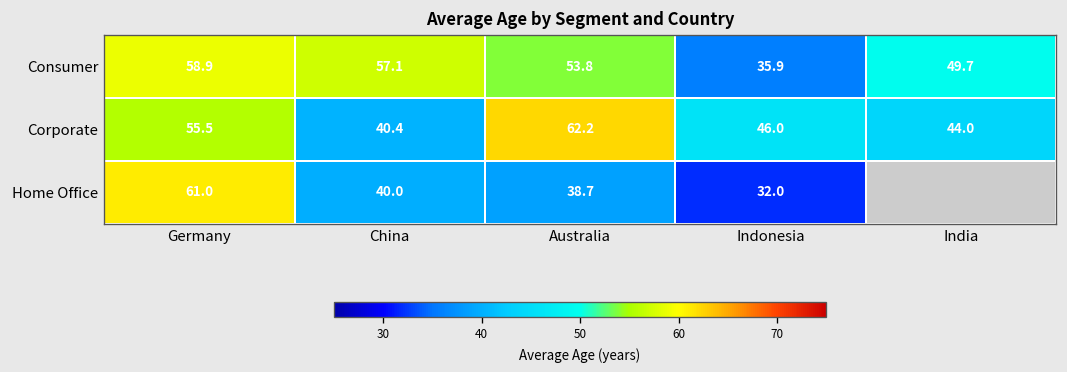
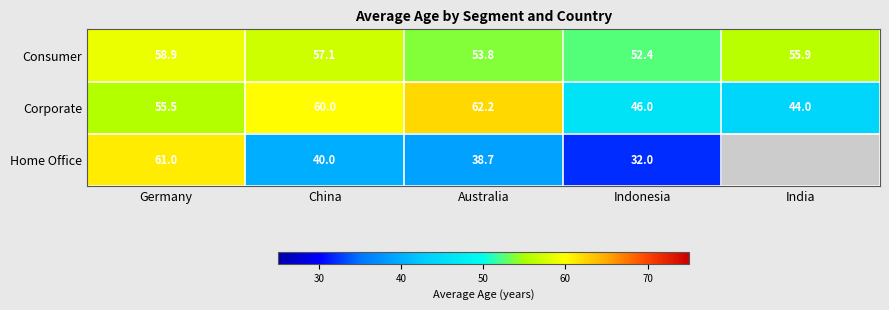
  {
    "Consumer": {
      "Germany": 58.9,
      "China": 57.1,
      "Australia": 53.8,
-     "Indonesia": 35.9,
-     "India": 49.7
+     "Indonesia": 52.4,
+     "India": 55.9
    },
    "Corporate": {
      "Germany": 55.5,
-     "China": 40.4,
+     "China": 60.0,
      "Australia": 62.2,
      "Indonesia": 46.0,
      "India": 44.0
    },
    "Home Office": {
      "Germany": 61.0,
      "China": 40.0,
      "Australia": 38.7,
      "Indonesia": 32.0
    }
  }
